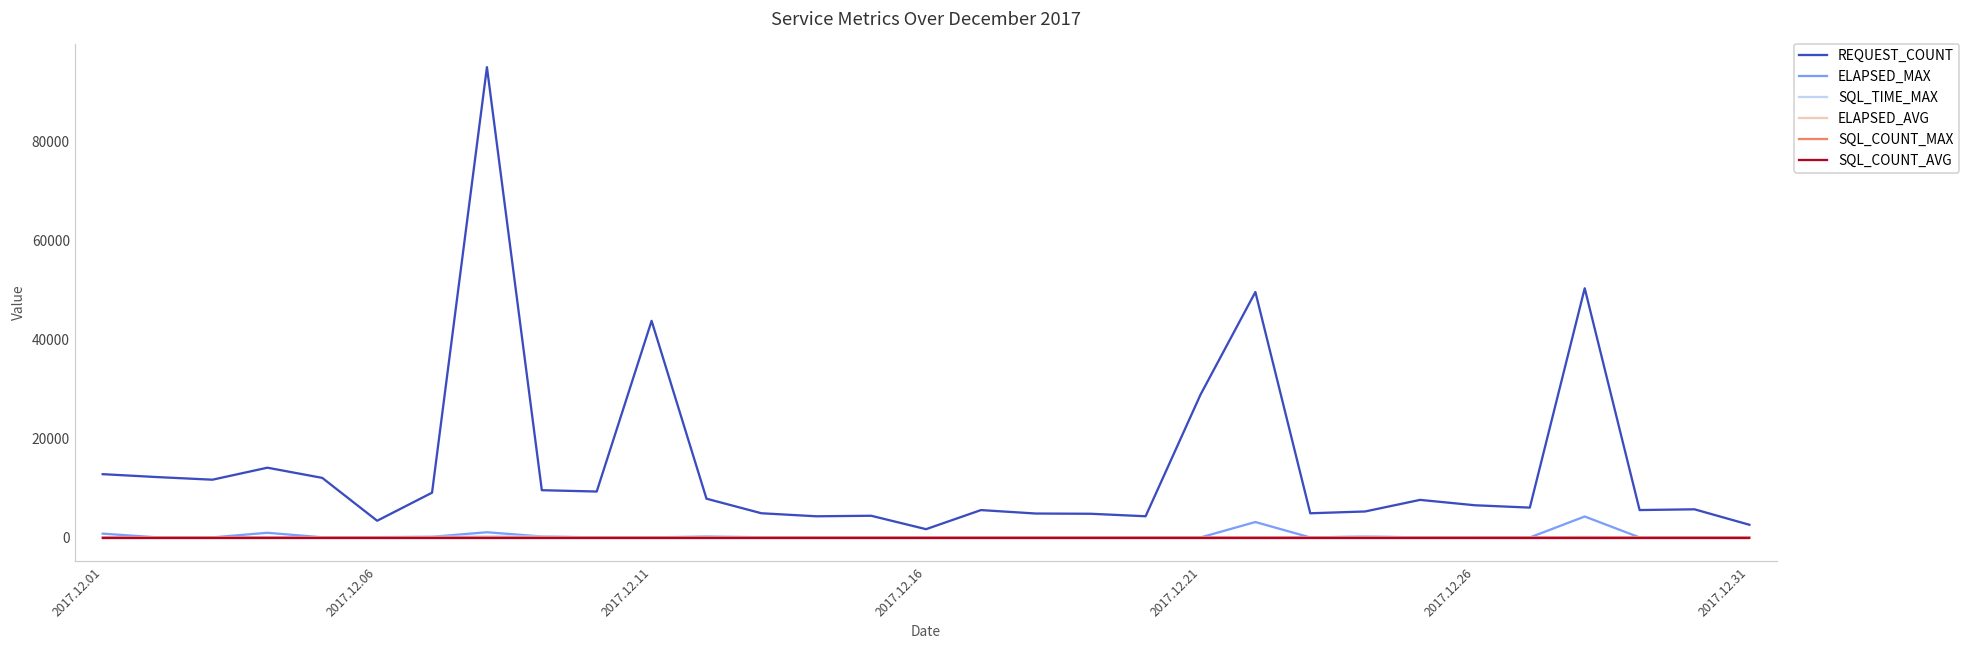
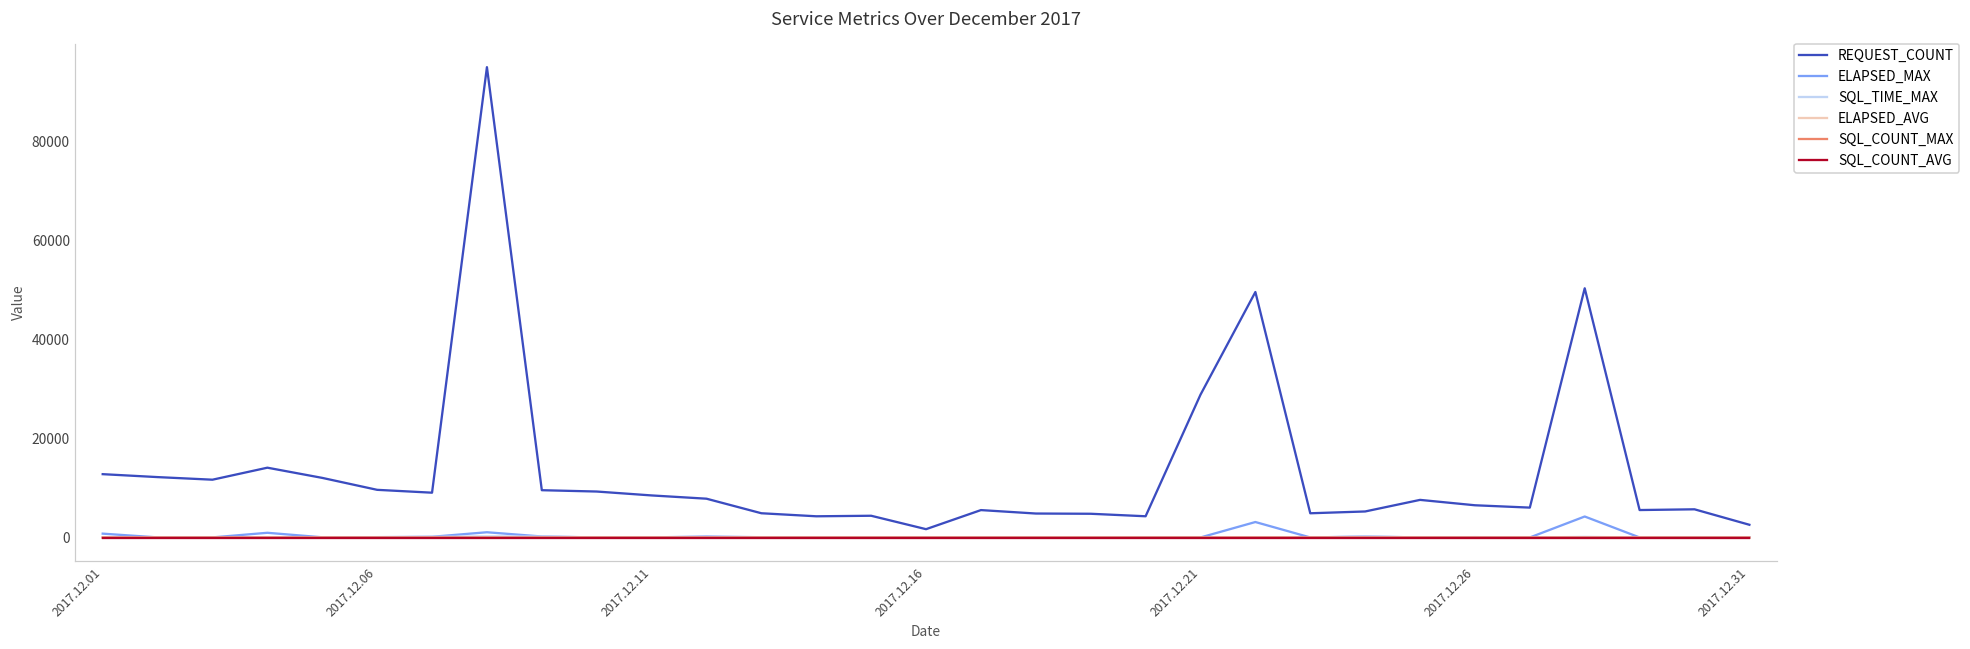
  {
    "REQUEST_COUNT": {
      "2017.12.01": 13000,
-     "2017.12.06": 3000,
-     "2017.12.11": 44000,
+     "2017.12.06": 10000,
+     "2017.12.11": 9000,
      "2017.12.16": 2000,
      "2017.12.21": 29000,
      "2017.12.26": 7000,
      "2017.12.31": 3000
    },
    "ELAPSED_MAX": {
      "2017.12.01": 1000
    }
  }
